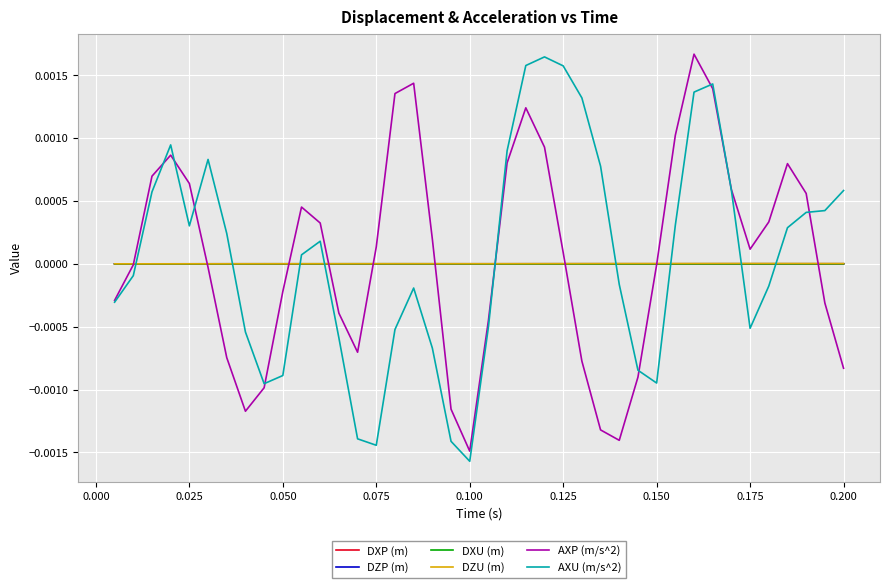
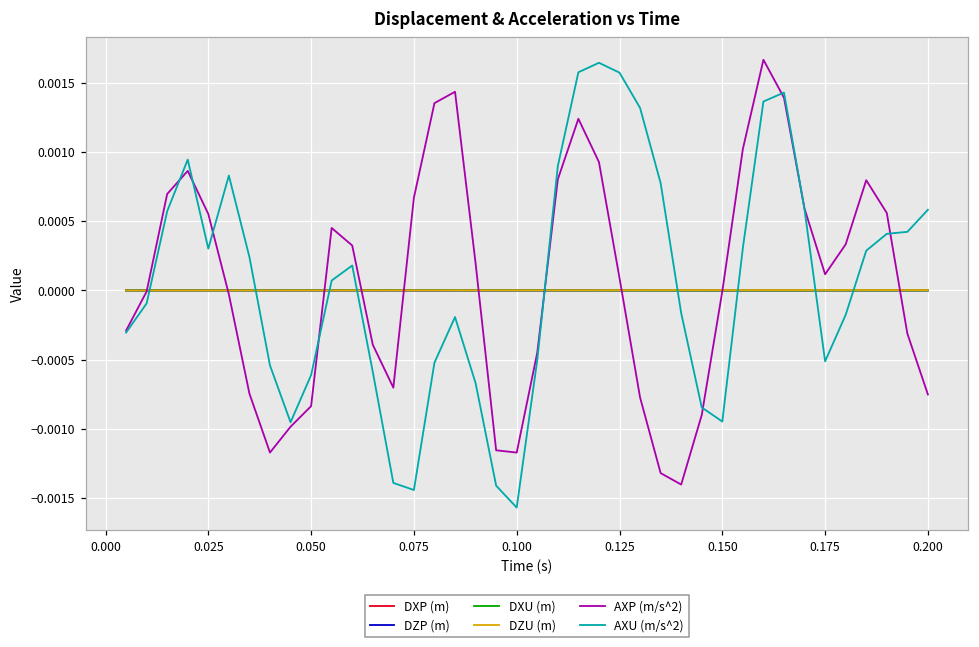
  {
    "DZU (m)": {
      "0.025": 0.00000,
      "0.050": 0.00000,
      "0.075": 0.00000,
      "0.100": 0.00000,
      "0.125": 0.00000,
      "0.175": 0.00000,
      "0.200": 0.00000
    },
    "AXP (m/s^2)": {
-     "0.025": 0.00064,
-     "0.050": -0.00022,
-     "0.075": 0.00013,
-     "0.100": -0.00149,
+     "0.025": 0.00055,
+     "0.050": -0.00084,
+     "0.075": 0.00067,
+     "0.100": -0.00117,
      "0.125": 0.00009,
      "0.175": 0.00012,
-     "0.200": -0.00083
+     "0.200": -0.00075
    },
    "AXU (m/s^2)": {
      "0.025": 0.00030,
-     "0.050": -0.00089,
+     "0.050": -0.00061,
      "0.075": -0.00144,
      "0.100": -0.00157,
      "0.125": 0.00157,
      "0.150": -0.00095,
      "0.175": -0.00051,
      "0.200": 0.00058
    }
  }
